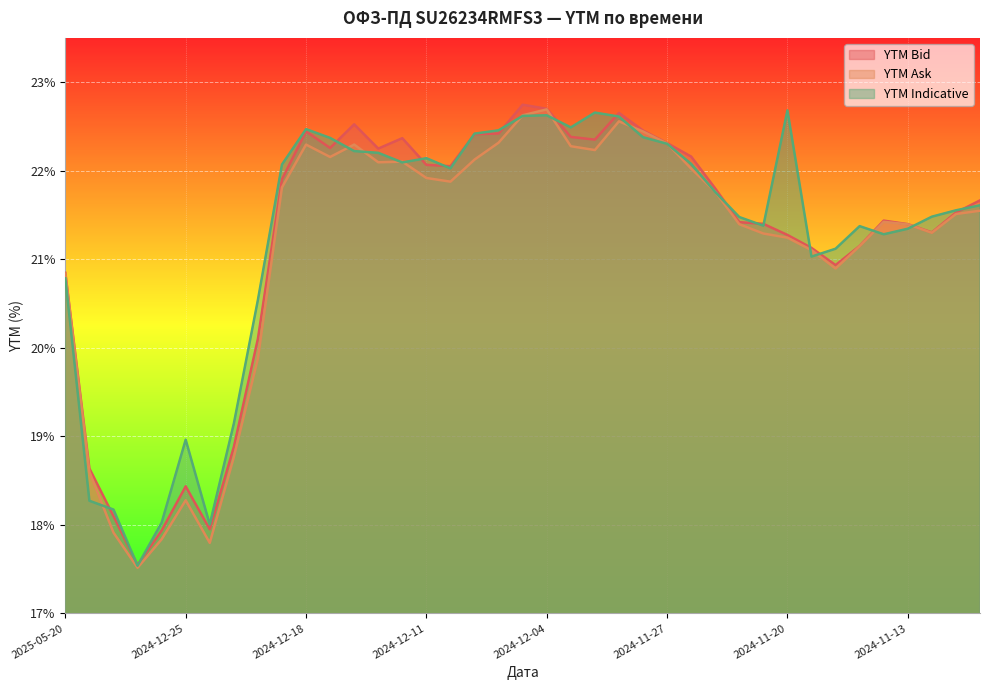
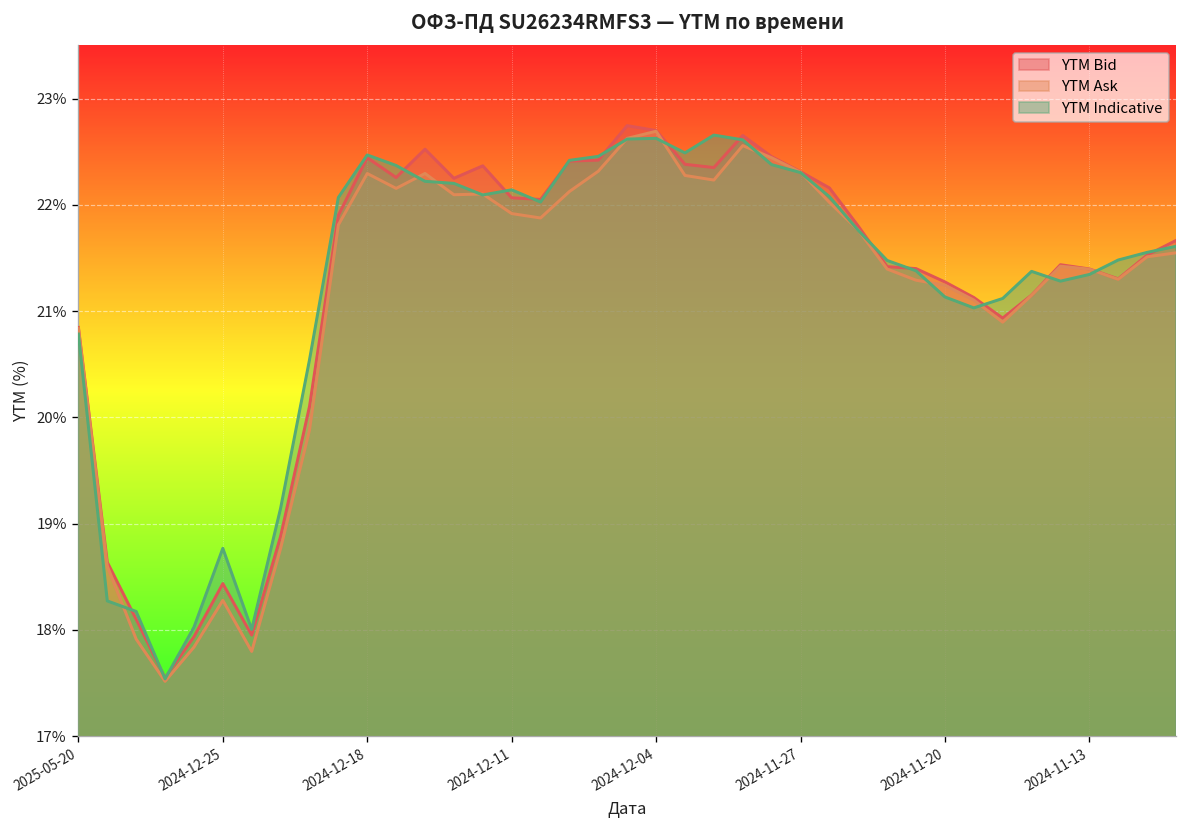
  {
    "YTM Indicative": {
      "2025-05-20": "20.8%",
-     "2024-12-25": "19.0%",
+     "2024-12-25": "18.8%",
      "2024-12-11": "22.1%",
      "2024-12-04": "22.6%",
-     "2024-11-20": "22.7%",
+     "2024-11-20": "21.1%",
      "2024-11-13": "21.3%"
    }
  }
